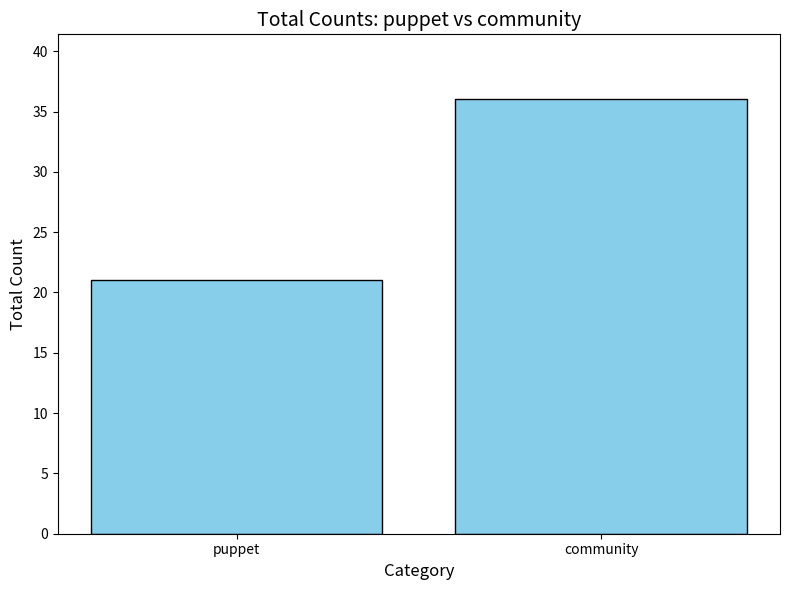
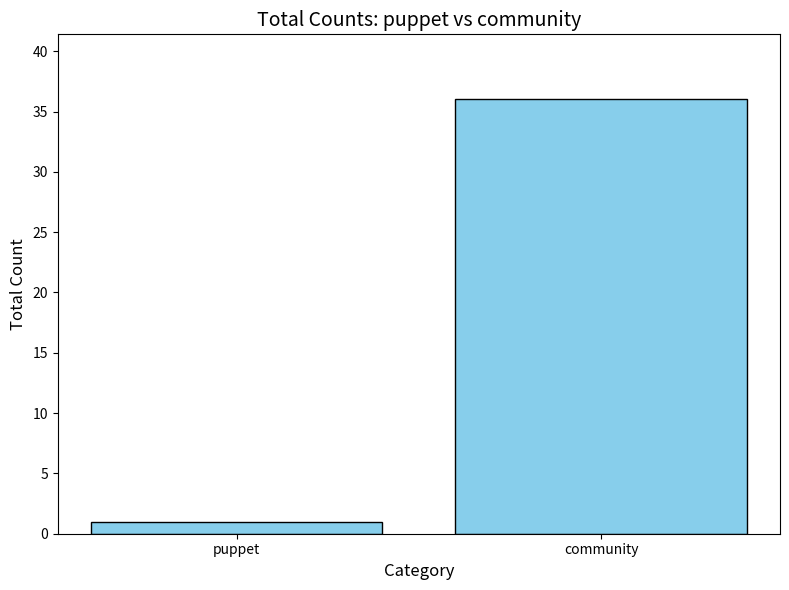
  {
-   "puppet": 21,
+   "puppet": 1,
    "community": 36
  }
